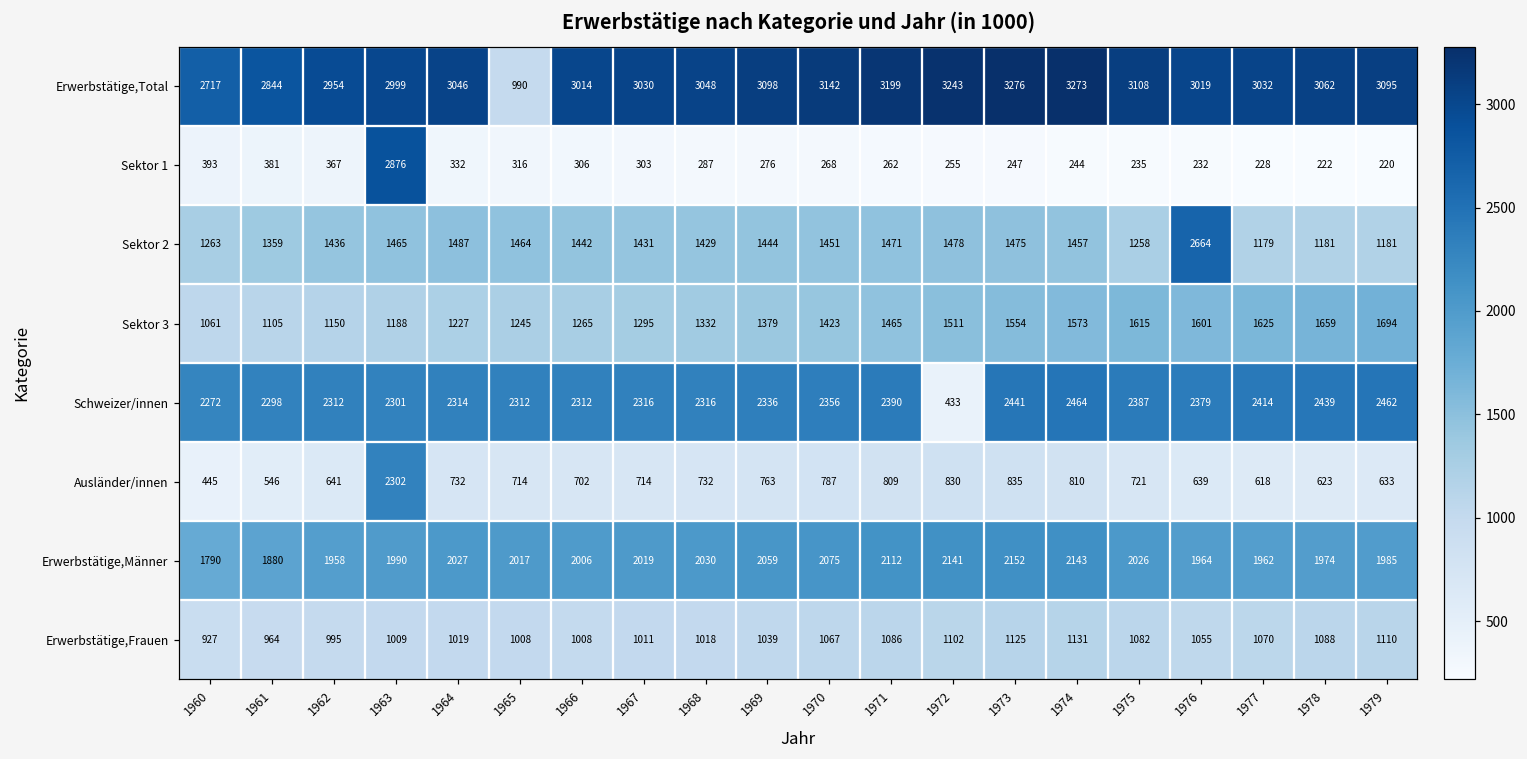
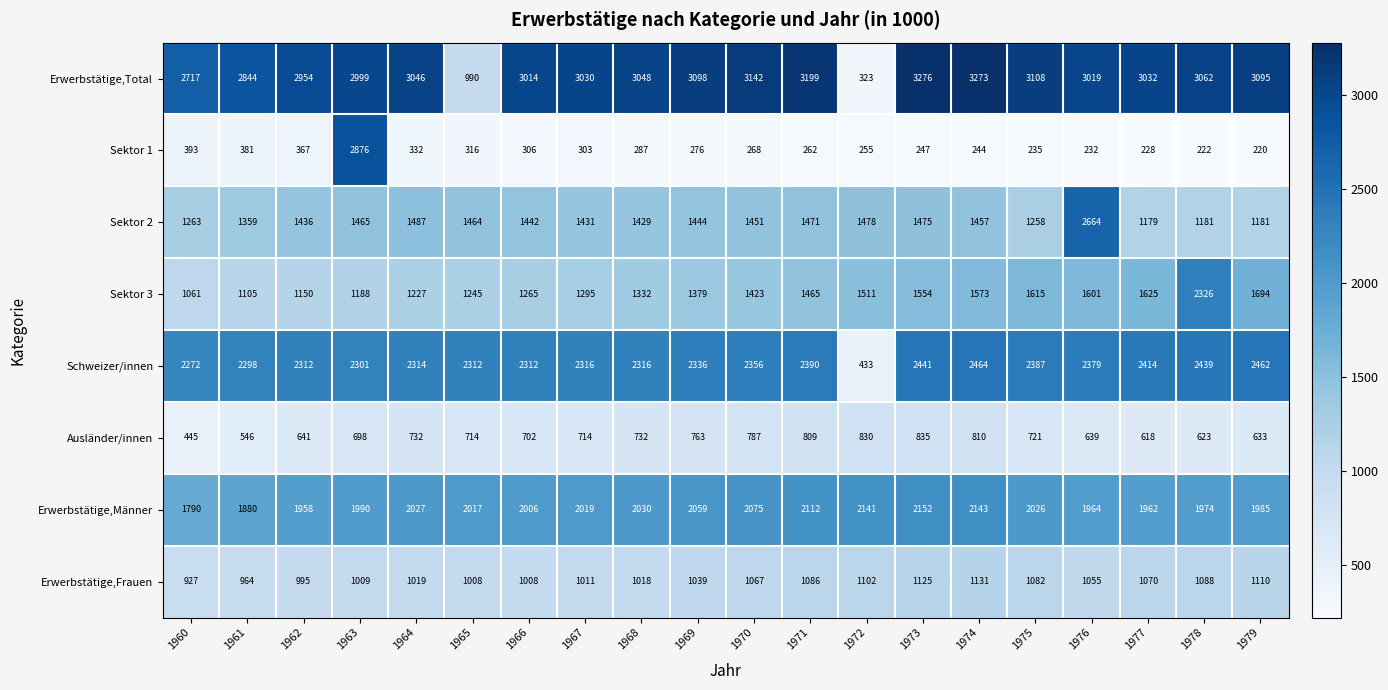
  {
    "Erwerbstätige,Total": {
      "1960": 2717,
      "1961": 2844,
      "1962": 2954,
      "1963": 2999,
      "1964": 3046,
      "1965": 990,
      "1966": 3014,
      "1967": 3030,
      "1968": 3048,
      "1969": 3098,
      "1970": 3142,
      "1971": 3199,
-     "1972": 3243,
+     "1972": 323,
      "1973": 3276,
      "1974": 3273,
      "1975": 3108,
      "1976": 3019,
      "1977": 3032,
      "1978": 3062,
      "1979": 3095
    },
    "Sektor 1": {
      "1960": 393,
      "1961": 381,
      "1962": 367,
      "1963": 2876,
      "1964": 332,
      "1965": 316,
      "1966": 306,
      "1967": 303,
      "1968": 287,
      "1969": 276,
      "1970": 268,
      "1971": 262,
      "1972": 255,
      "1973": 247,
      "1974": 244,
      "1975": 235,
      "1976": 232,
      "1977": 228,
      "1978": 222,
      "1979": 220
    },
    "Sektor 2": {
      "1960": 1263,
      "1961": 1359,
      "1962": 1436,
      "1963": 1465,
      "1964": 1487,
      "1965": 1464,
      "1966": 1442,
      "1967": 1431,
      "1968": 1429,
      "1969": 1444,
      "1970": 1451,
      "1971": 1471,
      "1972": 1478,
      "1973": 1475,
      "1974": 1457,
      "1975": 1258,
      "1976": 2664,
      "1977": 1179,
      "1978": 1181,
      "1979": 1181
    },
    "Sektor 3": {
      "1960": 1061,
      "1961": 1105,
      "1962": 1150,
      "1963": 1188,
      "1964": 1227,
      "1965": 1245,
      "1966": 1265,
      "1967": 1295,
      "1968": 1332,
      "1969": 1379,
      "1970": 1423,
      "1971": 1465,
      "1972": 1511,
      "1973": 1554,
      "1974": 1573,
      "1975": 1615,
      "1976": 1601,
      "1977": 1625,
-     "1978": 1659,
+     "1978": 2326,
      "1979": 1694
    },
    "Schweizer/innen": {
      "1960": 2272,
      "1961": 2298,
      "1962": 2312,
      "1963": 2301,
      "1964": 2314,
      "1965": 2312,
      "1966": 2312,
      "1967": 2316,
      "1968": 2316,
      "1969": 2336,
      "1970": 2356,
      "1971": 2390,
      "1972": 433,
      "1973": 2441,
      "1974": 2464,
      "1975": 2387,
      "1976": 2379,
      "1977": 2414,
      "1978": 2439,
      "1979": 2462
    },
    "Ausländer/innen": {
      "1960": 445,
      "1961": 546,
      "1962": 641,
-     "1963": 2302,
+     "1963": 698,
      "1964": 732,
      "1965": 714,
      "1966": 702,
      "1967": 714,
      "1968": 732,
      "1969": 763,
      "1970": 787,
      "1971": 809,
      "1972": 830,
      "1973": 835,
      "1974": 810,
      "1975": 721,
      "1976": 639,
      "1977": 618,
      "1978": 623,
      "1979": 633
    },
    "Erwerbstätige,Männer": {
      "1960": 1790,
      "1961": 1880,
      "1962": 1958,
      "1963": 1990,
      "1964": 2027,
      "1965": 2017,
      "1966": 2006,
      "1967": 2019,
      "1968": 2030,
      "1969": 2059,
      "1970": 2075,
      "1971": 2112,
      "1972": 2141,
      "1973": 2152,
      "1974": 2143,
      "1975": 2026,
      "1976": 1964,
      "1977": 1962,
      "1978": 1974,
      "1979": 1985
    },
    "Erwerbstätige,Frauen": {
      "1960": 927,
      "1961": 964,
      "1962": 995,
      "1963": 1009,
      "1964": 1019,
      "1965": 1008,
      "1966": 1008,
      "1967": 1011,
      "1968": 1018,
      "1969": 1039,
      "1970": 1067,
      "1971": 1086,
      "1972": 1102,
      "1973": 1125,
      "1974": 1131,
      "1975": 1082,
      "1976": 1055,
      "1977": 1070,
      "1978": 1088,
      "1979": 1110
    }
  }
